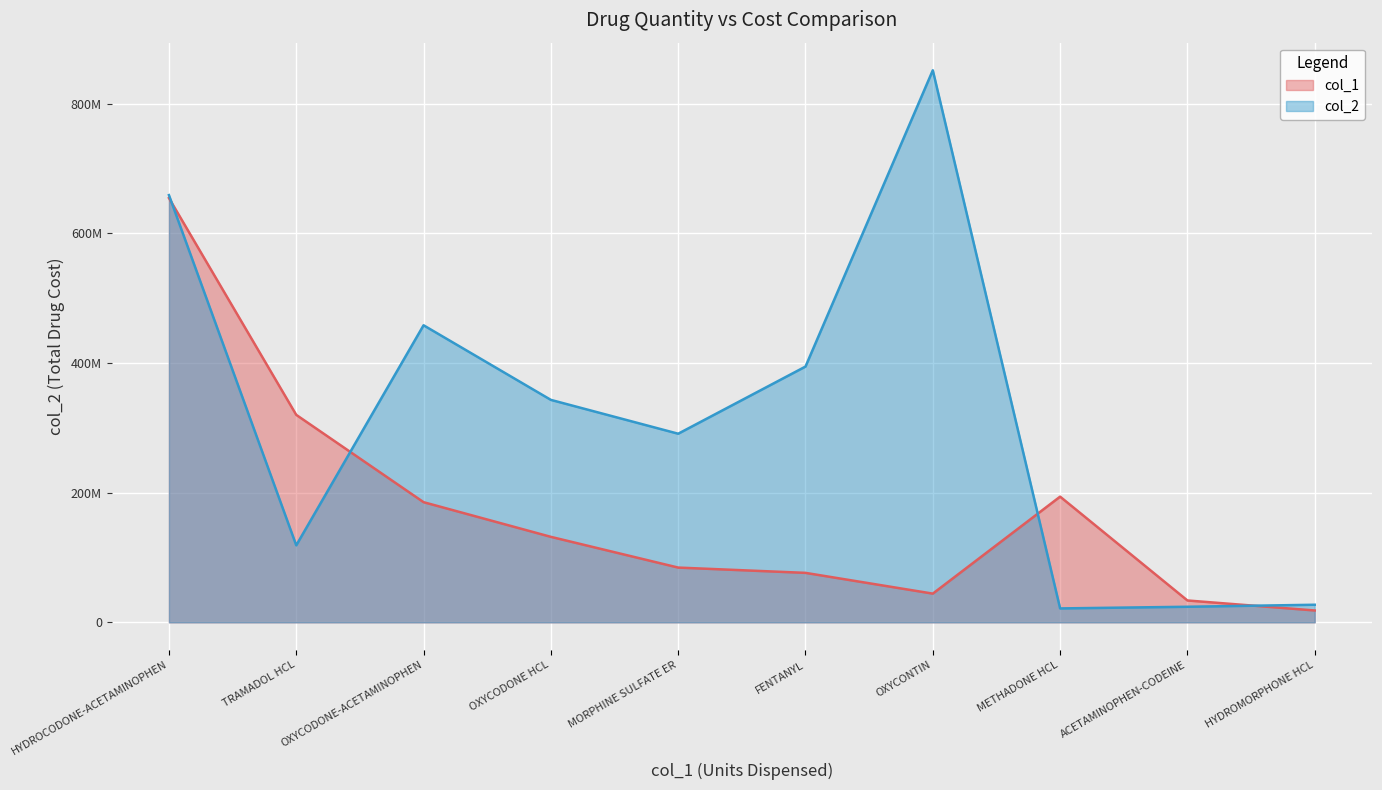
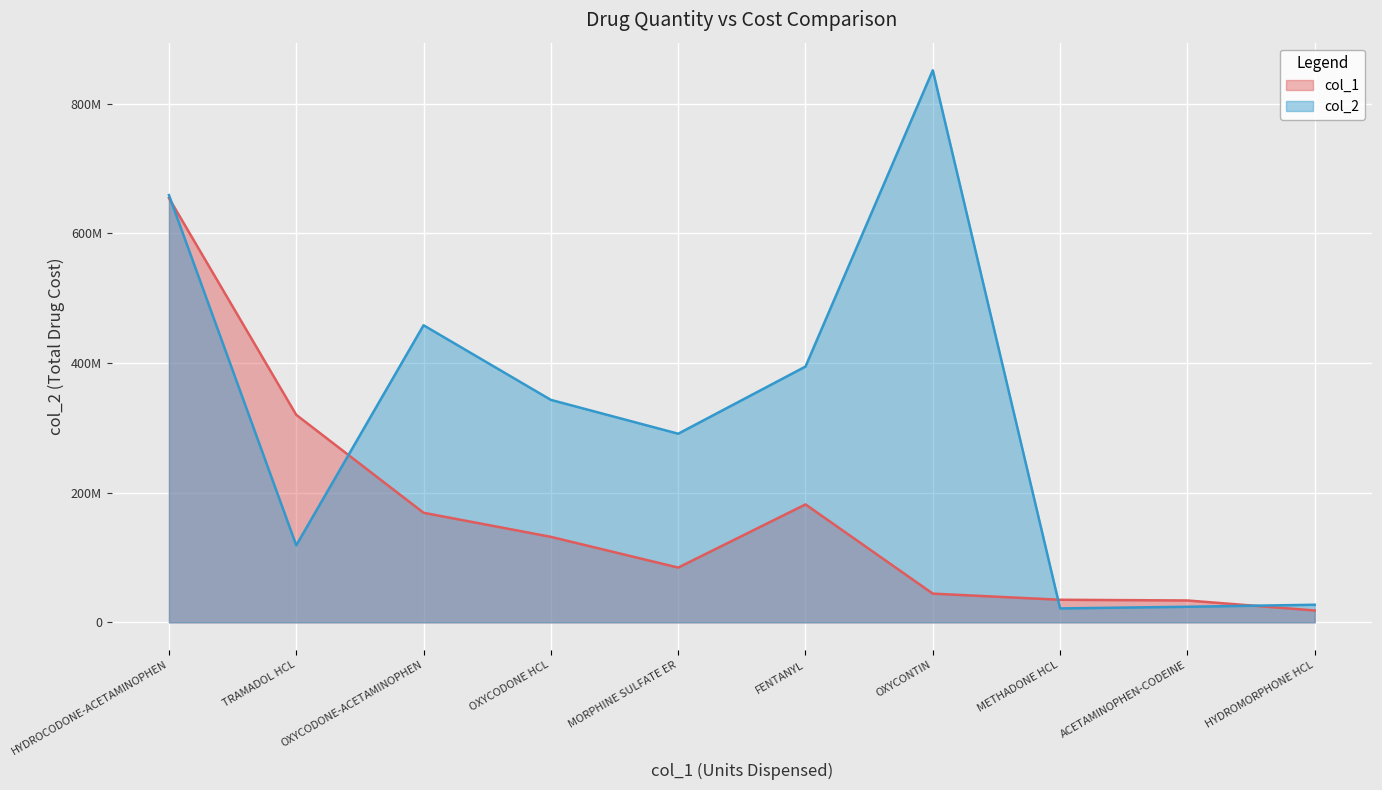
  {
    "col_1": {
      "HYDROCODONE-ACETAMINOPHEN": 650000000,
      "TRAMADOL HCL": 320000000,
-     "OXYCODONE-ACETAMINOPHEN": 190000000,
+     "OXYCODONE-ACETAMINOPHEN": 170000000,
      "OXYCODONE HCL": 130000000,
      "MORPHINE SULFATE ER": 80000000,
-     "FENTANYL": 80000000,
+     "FENTANYL": 180000000,
      "OXYCONTIN": 40000000,
-     "METHADONE HCL": 190000000,
+     "METHADONE HCL": 30000000,
      "ACETAMINOPHEN-CODEINE": 30000000,
      "HYDROMORPHONE HCL": 20000000
    },
    "col_2": {
      "HYDROCODONE-ACETAMINOPHEN": 660000000,
      "TRAMADOL HCL": 120000000,
      "OXYCODONE-ACETAMINOPHEN": 460000000,
      "OXYCODONE HCL": 340000000,
      "MORPHINE SULFATE ER": 290000000,
      "FENTANYL": 390000000,
      "OXYCONTIN": 850000000,
      "METHADONE HCL": 20000000,
      "ACETAMINOPHEN-CODEINE": 20000000,
      "HYDROMORPHONE HCL": 30000000
    }
  }
